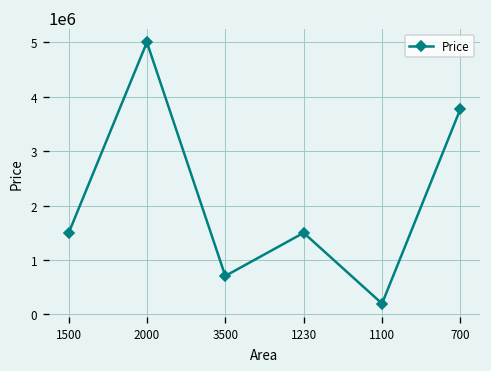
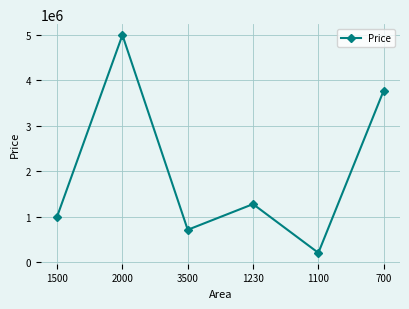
  {
-   "1500": 1500000,
+   "1500": 1000000,
    "2000": 5000000,
    "3500": 700000,
-   "1230": 1500000,
+   "1230": 1300000,
    "1100": 200000,
    "700": 3800000
  }
